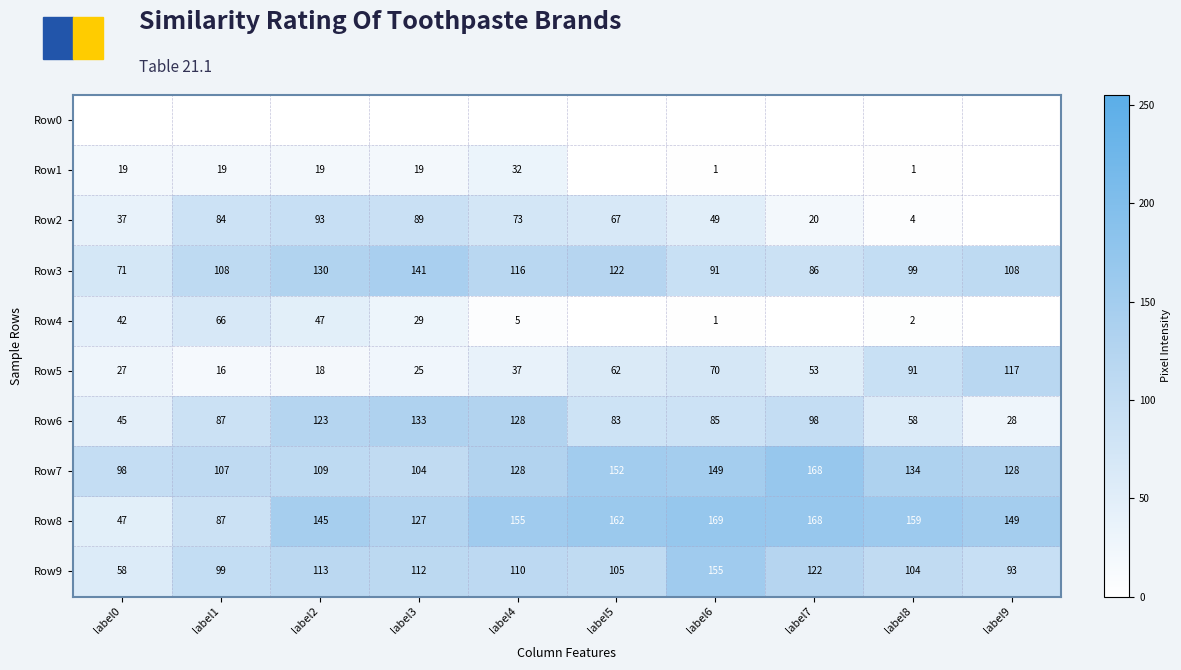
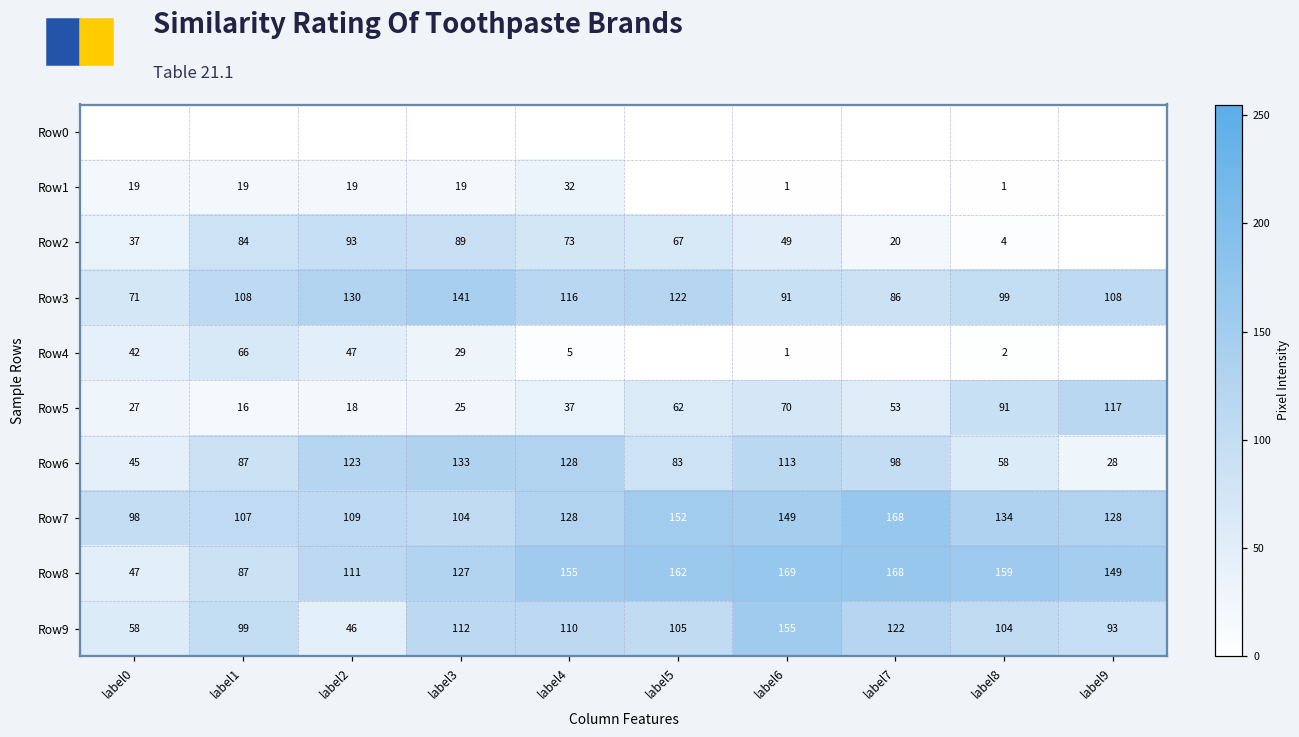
  {
    "Row1": {
      "label0": 19,
      "label1": 19,
      "label2": 19,
      "label3": 19,
      "label4": 32,
      "label6": 1,
      "label8": 1
    },
    "Row2": {
      "label0": 37,
      "label1": 84,
      "label2": 93,
      "label3": 89,
      "label4": 73,
      "label5": 67,
      "label6": 49,
      "label7": 20,
      "label8": 4
    },
    "Row3": {
      "label0": 71,
      "label1": 108,
      "label2": 130,
      "label3": 141,
      "label4": 116,
      "label5": 122,
      "label6": 91,
      "label7": 86,
      "label8": 99,
      "label9": 108
    },
    "Row4": {
      "label0": 42,
      "label1": 66,
      "label2": 47,
      "label3": 29,
      "label4": 5,
      "label6": 1,
      "label8": 2
    },
    "Row5": {
      "label0": 27,
      "label1": 16,
      "label2": 18,
      "label3": 25,
      "label4": 37,
      "label5": 62,
      "label6": 70,
      "label7": 53,
      "label8": 91,
      "label9": 117
    },
    "Row6": {
      "label0": 45,
      "label1": 87,
      "label2": 123,
      "label3": 133,
      "label4": 128,
      "label5": 83,
-     "label6": 85,
+     "label6": 113,
      "label7": 98,
      "label8": 58,
      "label9": 28
    },
    "Row7": {
      "label0": 98,
      "label1": 107,
      "label2": 109,
      "label3": 104,
      "label4": 128,
      "label5": 152,
      "label6": 149,
      "label7": 168,
      "label8": 134,
      "label9": 128
    },
    "Row8": {
      "label0": 47,
      "label1": 87,
-     "label2": 145,
+     "label2": 111,
      "label3": 127,
      "label4": 155,
      "label5": 162,
      "label6": 169,
      "label7": 168,
      "label8": 159,
      "label9": 149
    },
    "Row9": {
      "label0": 58,
      "label1": 99,
-     "label2": 113,
+     "label2": 46,
      "label3": 112,
      "label4": 110,
      "label5": 105,
      "label6": 155,
      "label7": 122,
      "label8": 104,
      "label9": 93
    }
  }
